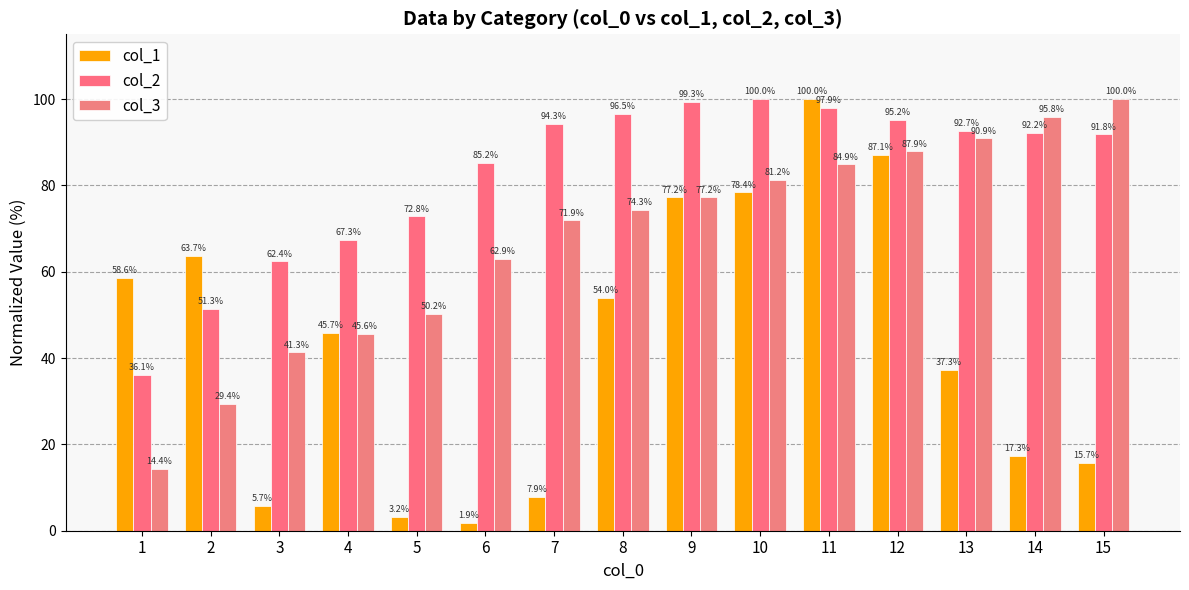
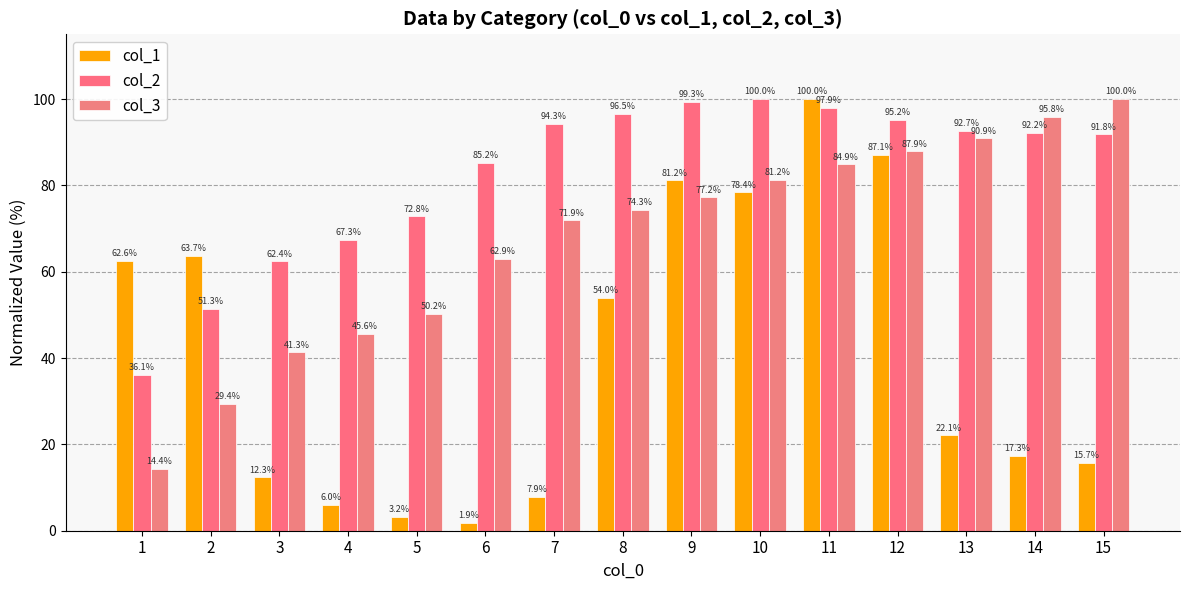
  {
    "col_1": {
-     "1": "58.6%",
+     "1": "62.6%",
      "2": "63.7%",
-     "3": "5.7%",
-     "4": "45.7%",
+     "3": "12.3%",
+     "4": "6.0%",
      "5": "3.2%",
      "6": "1.9%",
      "7": "7.9%",
      "8": "54.0%",
-     "9": "77.2%",
+     "9": "81.2%",
      "10": "78.4%",
      "11": "100.0%",
      "12": "87.1%",
-     "13": "37.3%",
+     "13": "22.1%",
      "14": "17.3%",
      "15": "15.7%"
    }
  }
